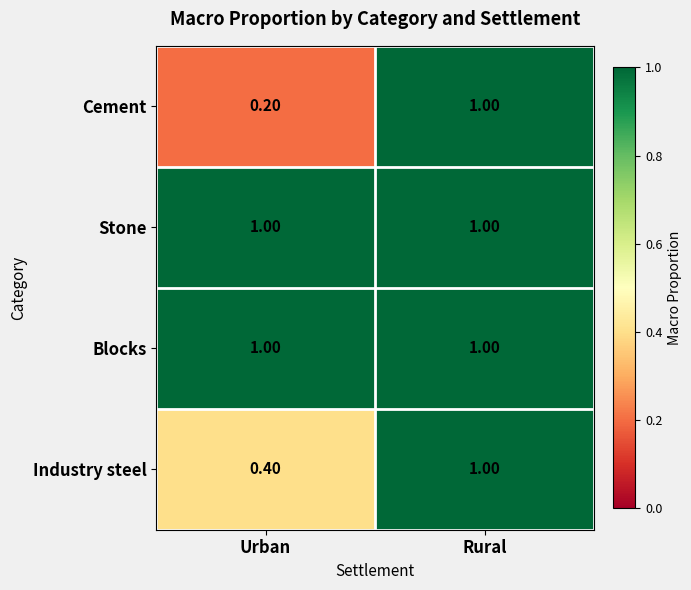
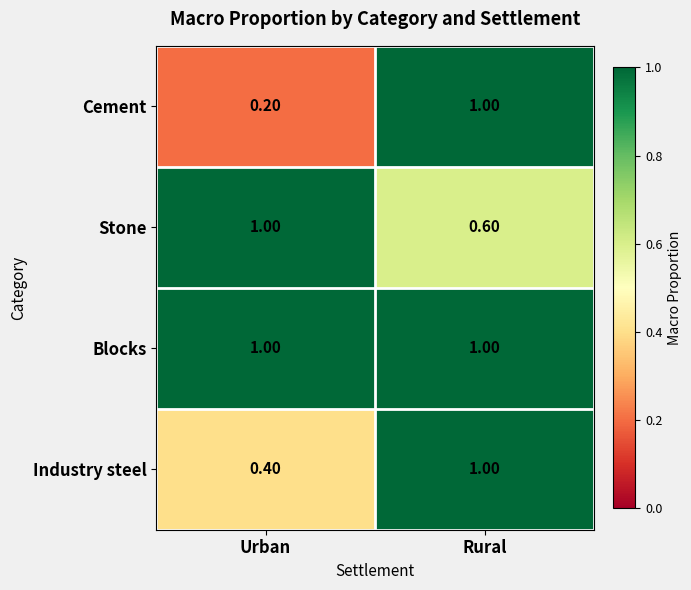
  {
    "Cement": {
      "Urban": 0.20,
      "Rural": 1.00
    },
    "Stone": {
      "Urban": 1.00,
-     "Rural": 1.00
+     "Rural": 0.60
    },
    "Blocks": {
      "Urban": 1.00,
      "Rural": 1.00
    },
    "Industry steel": {
      "Urban": 0.40,
      "Rural": 1.00
    }
  }
